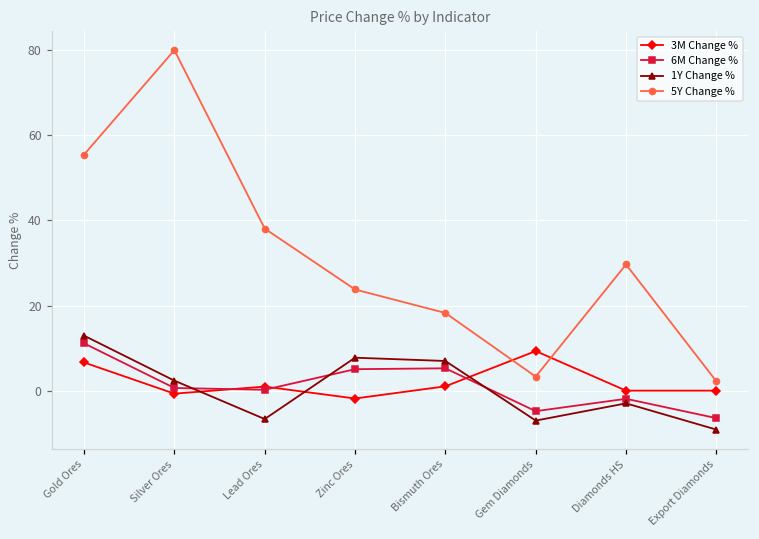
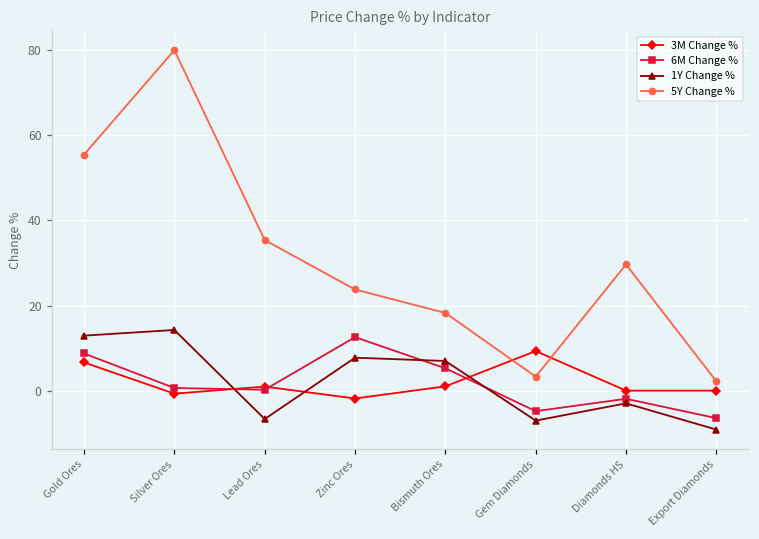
  {
    "3M Change %": {
      "Gold Ores": 7,
      "Silver Ores": -1,
      "Lead Ores": 1,
      "Zinc Ores": -2,
      "Bismuth Ores": 1,
      "Gem Diamonds": 9,
      "Diamonds HS": 0,
      "Export Diamonds": 0
    },
    "6M Change %": {
-     "Gold Ores": 11,
+     "Gold Ores": 9,
      "Silver Ores": 1,
      "Lead Ores": 0,
-     "Zinc Ores": 5,
+     "Zinc Ores": 13,
      "Bismuth Ores": 5,
      "Gem Diamonds": -5,
      "Diamonds HS": -2,
      "Export Diamonds": -6
    },
    "1Y Change %": {
      "Gold Ores": 13,
-     "Silver Ores": 2,
+     "Silver Ores": 14,
      "Lead Ores": -7,
      "Zinc Ores": 8,
      "Bismuth Ores": 7,
      "Gem Diamonds": -7,
      "Diamonds HS": -3,
      "Export Diamonds": -9
    },
    "5Y Change %": {
      "Gold Ores": 55,
      "Silver Ores": 80,
-     "Lead Ores": 38,
+     "Lead Ores": 35,
      "Zinc Ores": 24,
      "Bismuth Ores": 18,
      "Gem Diamonds": 3,
      "Diamonds HS": 30,
      "Export Diamonds": 2
    }
  }
